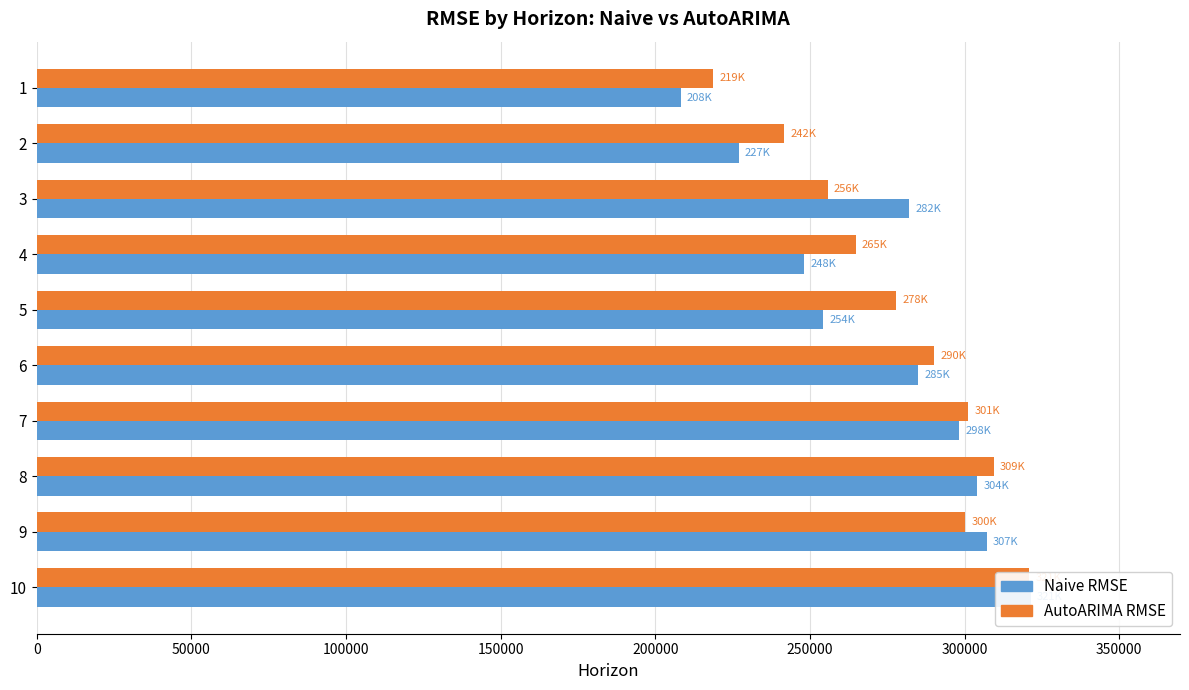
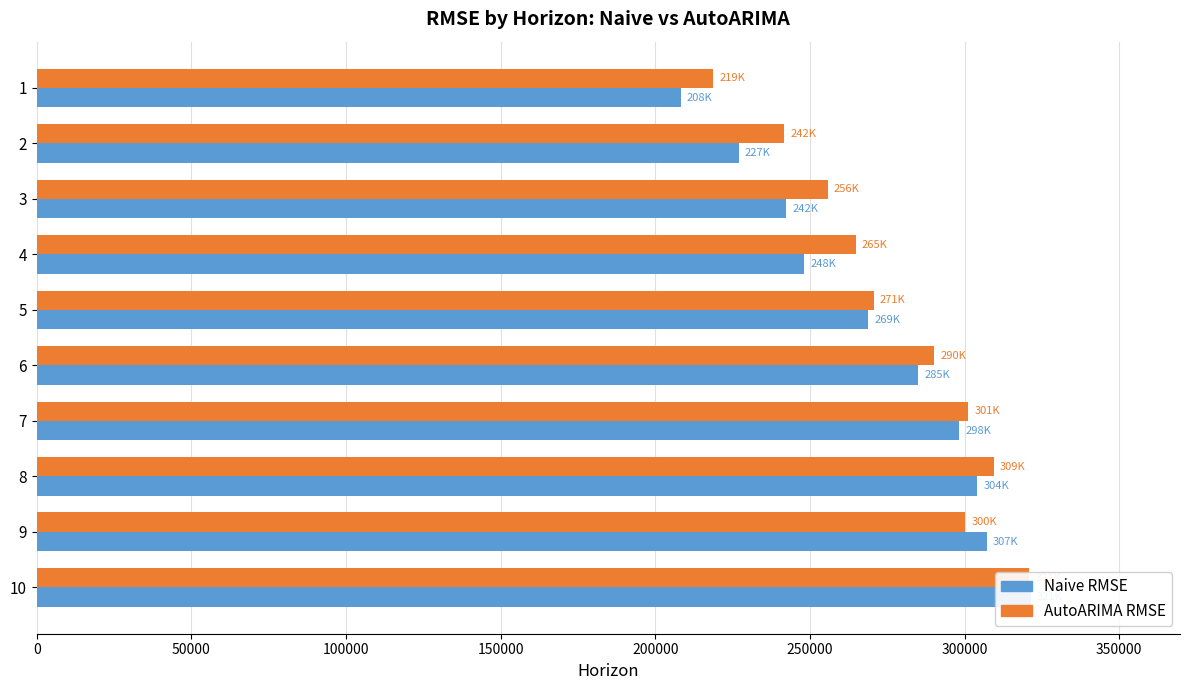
  {
    "Naive RMSE": {
      "1": "208K",
      "2": "227K",
-     "3": "282K",
+     "3": "242K",
      "4": "248K",
-     "5": "254K",
+     "5": "269K",
      "6": "285K",
      "7": "298K",
      "8": "304K",
      "9": "307K"
    },
    "AutoARIMA RMSE": {
      "1": "219K",
      "2": "242K",
      "3": "256K",
      "4": "265K",
-     "5": "278K",
+     "5": "271K",
      "6": "290K",
      "7": "301K",
      "8": "309K",
      "9": "300K"
    }
  }
